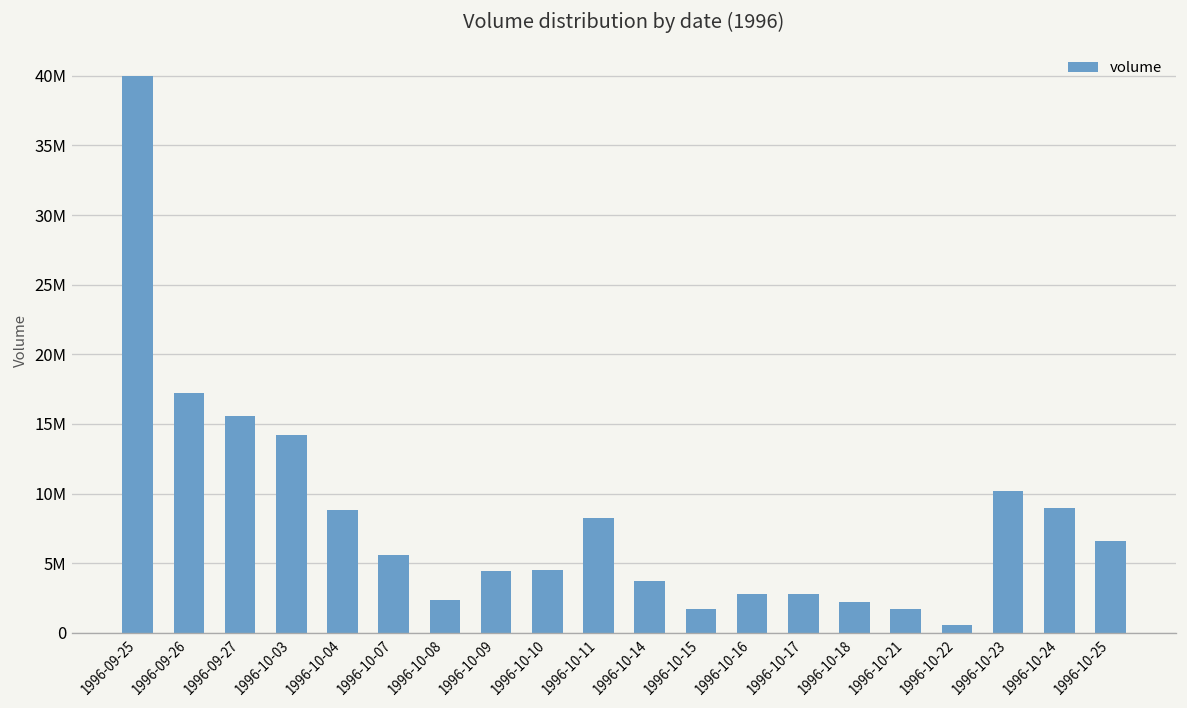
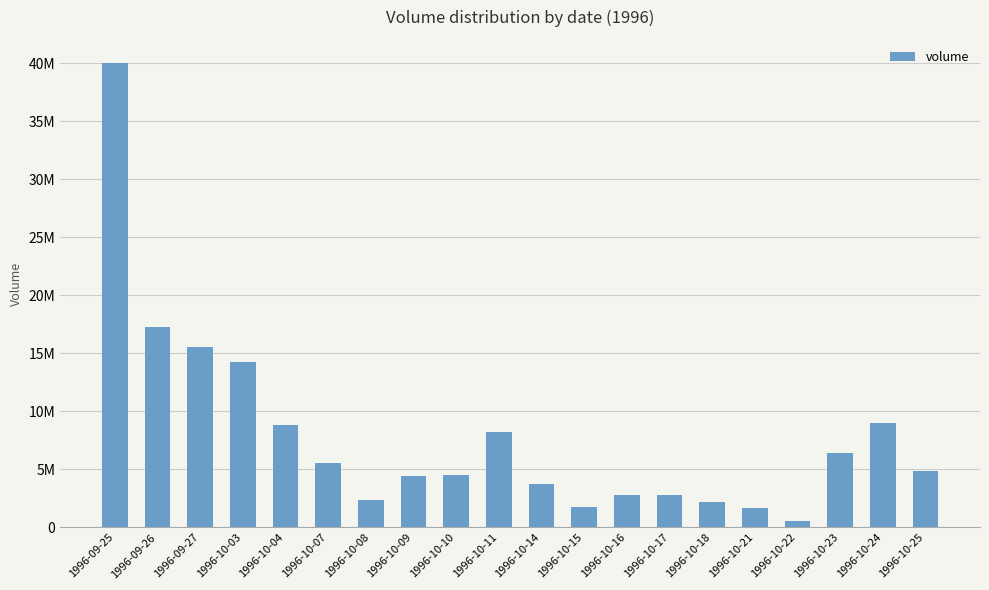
  {
    "1996-09-25": 40000000,
    "1996-09-26": 17200000,
    "1996-09-27": 15600000,
    "1996-10-03": 14200000,
    "1996-10-04": 8800000,
    "1996-10-07": 5600000,
    "1996-10-08": 2400000,
    "1996-10-09": 4400000,
    "1996-10-10": 4500000,
    "1996-10-11": 8200000,
    "1996-10-14": 3700000,
    "1996-10-15": 1700000,
    "1996-10-16": 2800000,
    "1996-10-17": 2800000,
    "1996-10-18": 2200000,
    "1996-10-21": 1700000,
    "1996-10-22": 600000,
-   "1996-10-23": 10200000,
+   "1996-10-23": 6400000,
    "1996-10-24": 9000000,
-   "1996-10-25": 6600000
+   "1996-10-25": 4800000
  }
